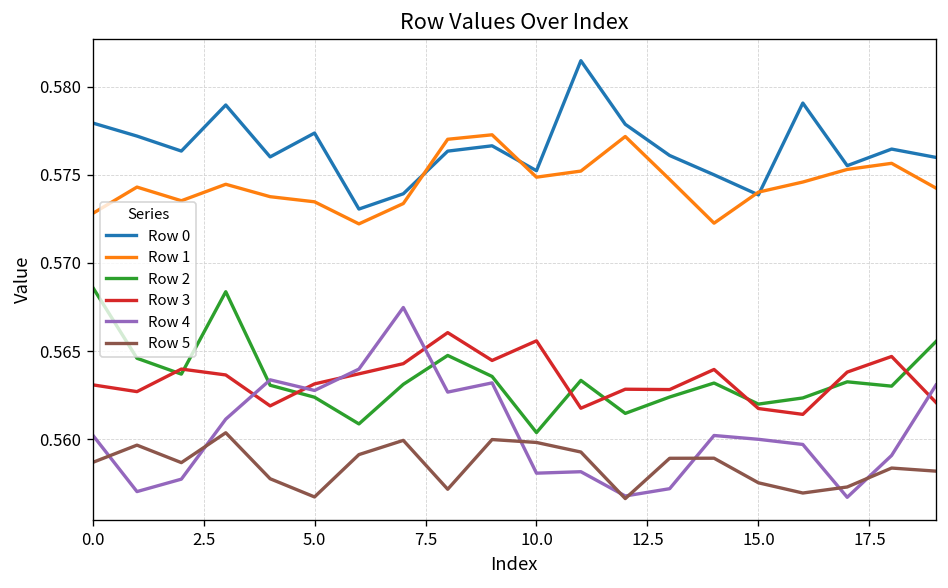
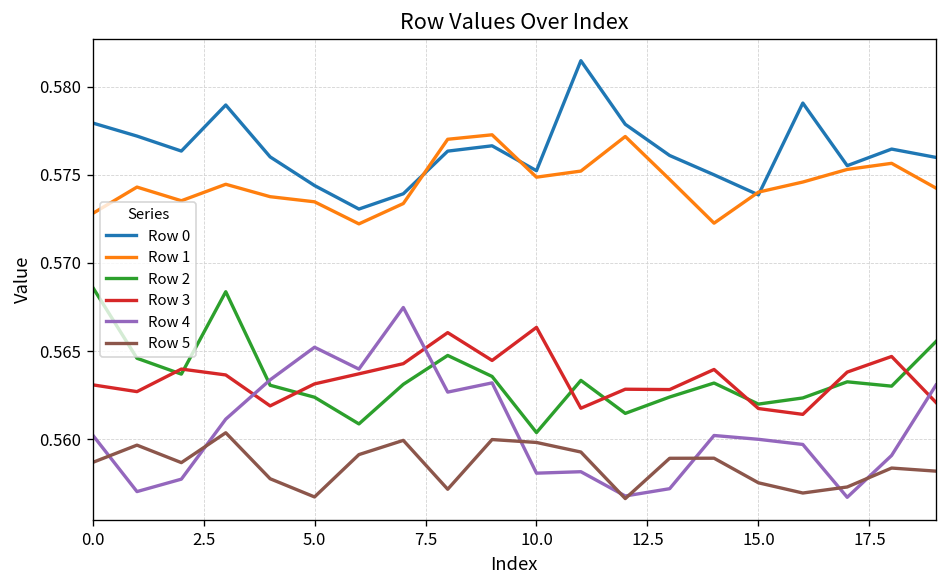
  {
    "Row 0": {
      "0.0": 0.5779,
-     "5.0": 0.5774,
+     "5.0": 0.5744,
      "10.0": 0.5752
    },
    "Row 1": {
      "0.0": 0.5728,
      "5.0": 0.5735,
      "10.0": 0.5749
    },
    "Row 2": {
      "0.0": 0.5686,
      "5.0": 0.5624,
      "10.0": 0.5604,
      "15.0": 0.5620
    },
    "Row 3": {
      "0.0": 0.5631,
      "5.0": 0.5631,
-     "10.0": 0.5656,
+     "10.0": 0.5663,
      "15.0": 0.5617
    },
    "Row 4": {
      "0.0": 0.5602,
-     "5.0": 0.5628,
+     "5.0": 0.5652,
      "10.0": 0.5581,
      "15.0": 0.5600
    },
    "Row 5": {
      "0.0": 0.5587,
      "5.0": 0.5567,
      "10.0": 0.5598,
      "15.0": 0.5575
    }
  }
